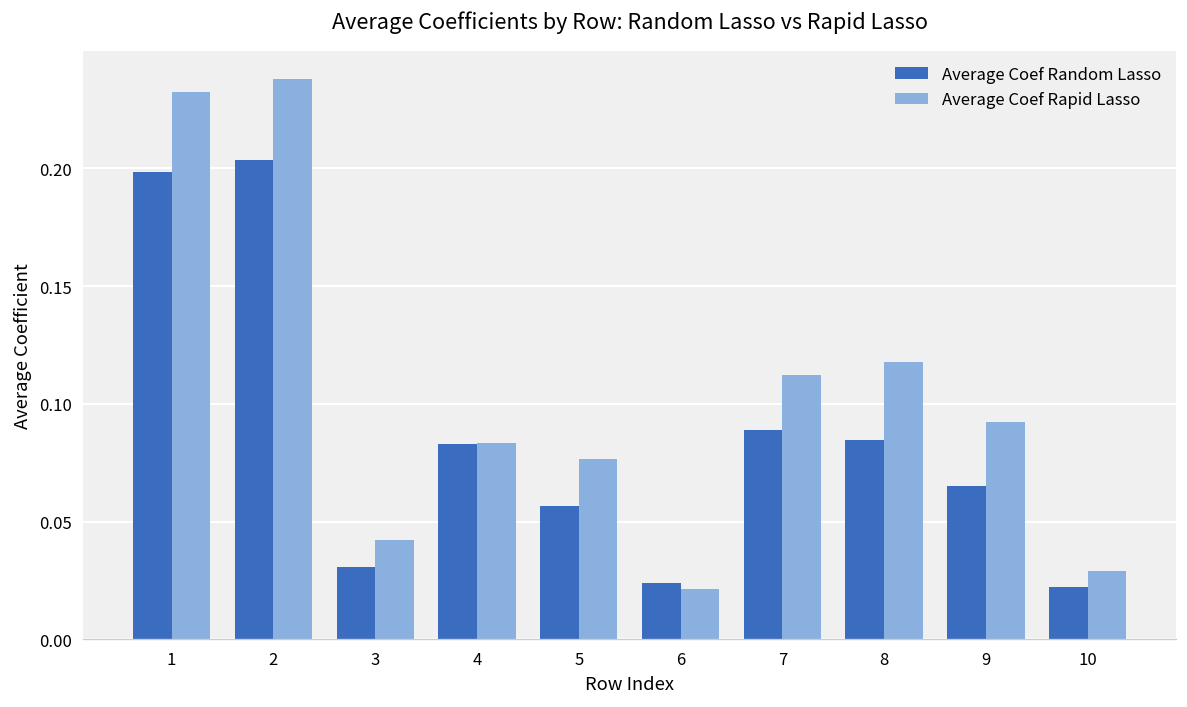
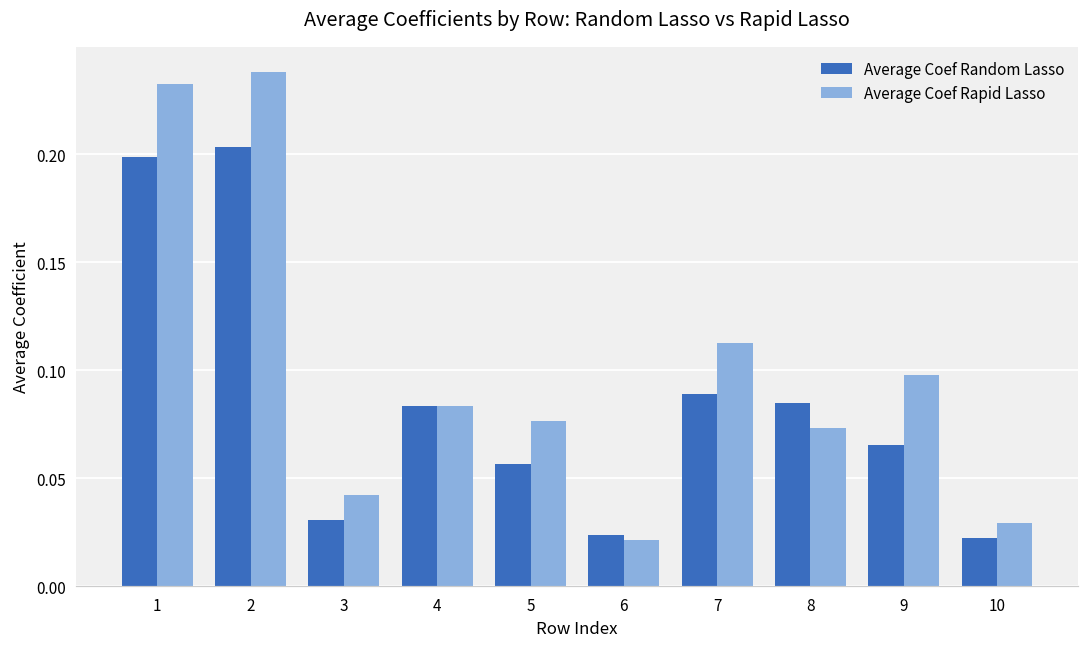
  {
    "Average Coef Random Lasso": {
      "1": 0.199,
      "2": 0.203,
      "3": 0.031,
      "4": 0.083,
      "5": 0.057,
      "6": 0.024,
      "7": 0.089,
      "8": 0.085,
      "9": 0.065,
      "10": 0.022
    },
    "Average Coef Rapid Lasso": {
      "1": 0.233,
      "2": 0.238,
      "3": 0.042,
      "4": 0.084,
      "5": 0.076,
      "6": 0.021,
      "7": 0.112,
-     "8": 0.118,
-     "9": 0.093,
+     "8": 0.073,
+     "9": 0.098,
      "10": 0.029
    }
  }
